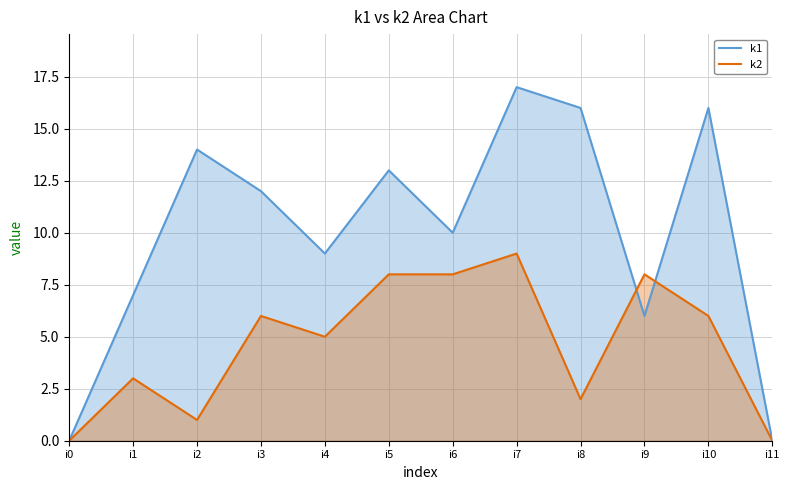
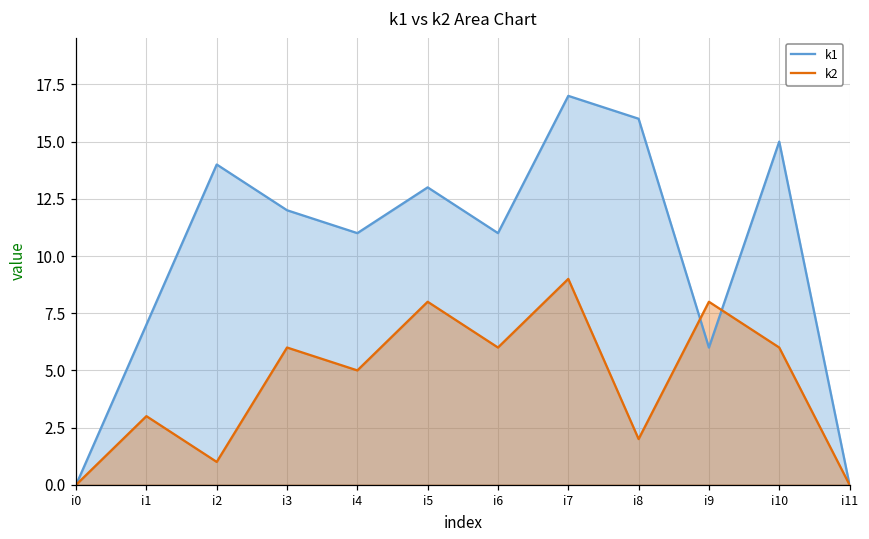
  {
    "k1": {
      "i1": 7,
      "i2": 14,
      "i3": 12,
-     "i4": 9,
+     "i4": 11,
      "i5": 13,
-     "i6": 10,
+     "i6": 11,
      "i7": 17,
      "i8": 16,
      "i9": 6,
-     "i10": 16
+     "i10": 15
    },
    "k2": {
      "i1": 3,
      "i2": 1,
      "i3": 6,
      "i4": 5,
      "i5": 8,
-     "i6": 8,
+     "i6": 6,
      "i7": 9,
      "i8": 2,
      "i9": 8,
      "i10": 6
    }
  }
